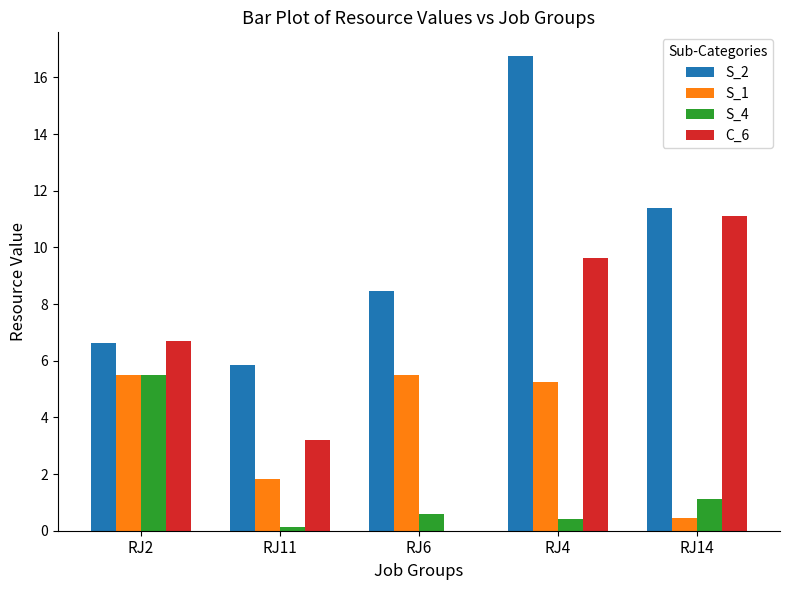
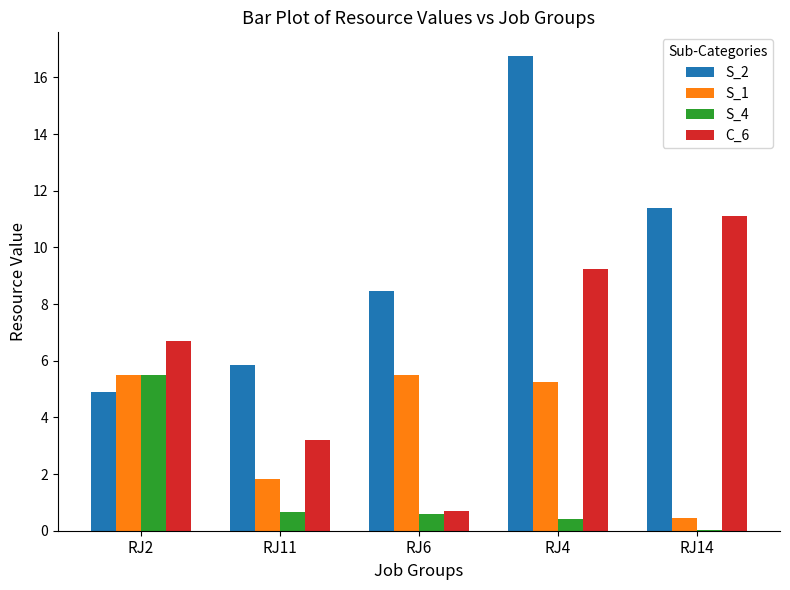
  {
    "S_2": {
-     "RJ2": 6.6,
+     "RJ2": 4.9,
      "RJ11": 5.8,
      "RJ6": 8.5,
      "RJ4": 16.8,
      "RJ14": 11.4
    },
    "S_1": {
      "RJ2": 5.5,
      "RJ11": 1.8,
      "RJ6": 5.5,
      "RJ4": 5.2,
      "RJ14": 0.4
    },
    "S_4": {
      "RJ2": 5.5,
-     "RJ11": 0.1,
+     "RJ11": 0.7,
      "RJ6": 0.6,
      "RJ4": 0.4,
-     "RJ14": 1.1
+     "RJ14": 0.0
    },
    "C_6": {
      "RJ2": 6.7,
      "RJ11": 3.2,
-     "RJ6": 0.0,
-     "RJ4": 9.6,
+     "RJ6": 0.7,
+     "RJ4": 9.2,
      "RJ14": 11.1
    }
  }
